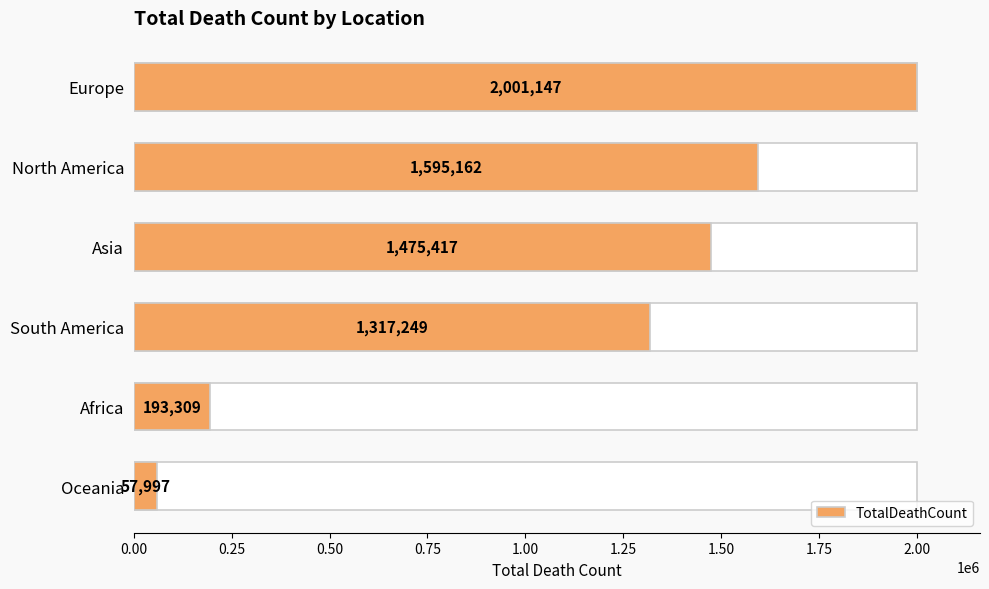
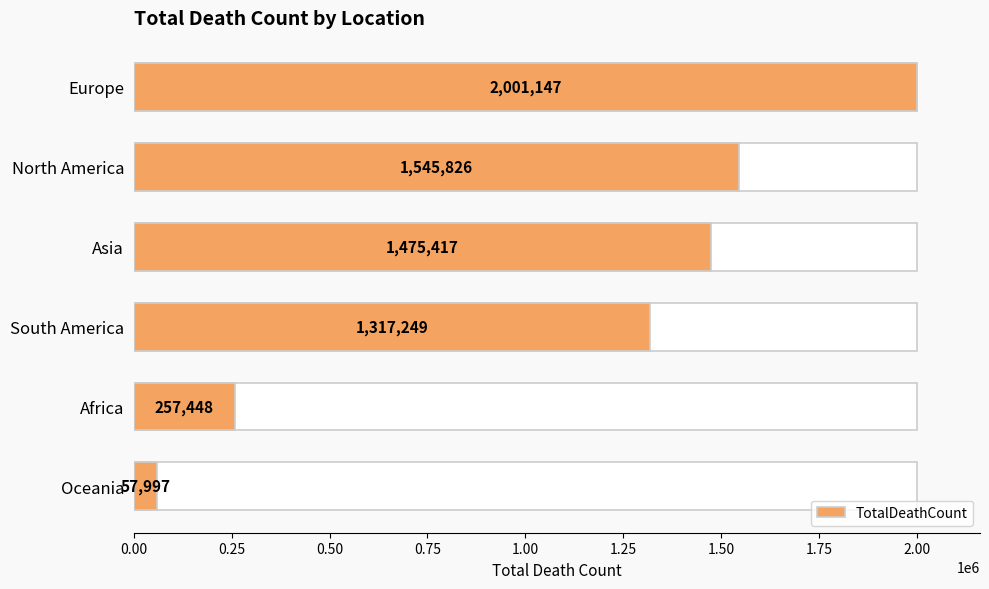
  {
    "TotalDeathCount": {
      "Europe": "2,001,147",
-     "North America": "1,595,162",
-     "Africa": "193,309"
+     "North America": "1,545,826",
+     "Africa": "257,448"
    }
  }
